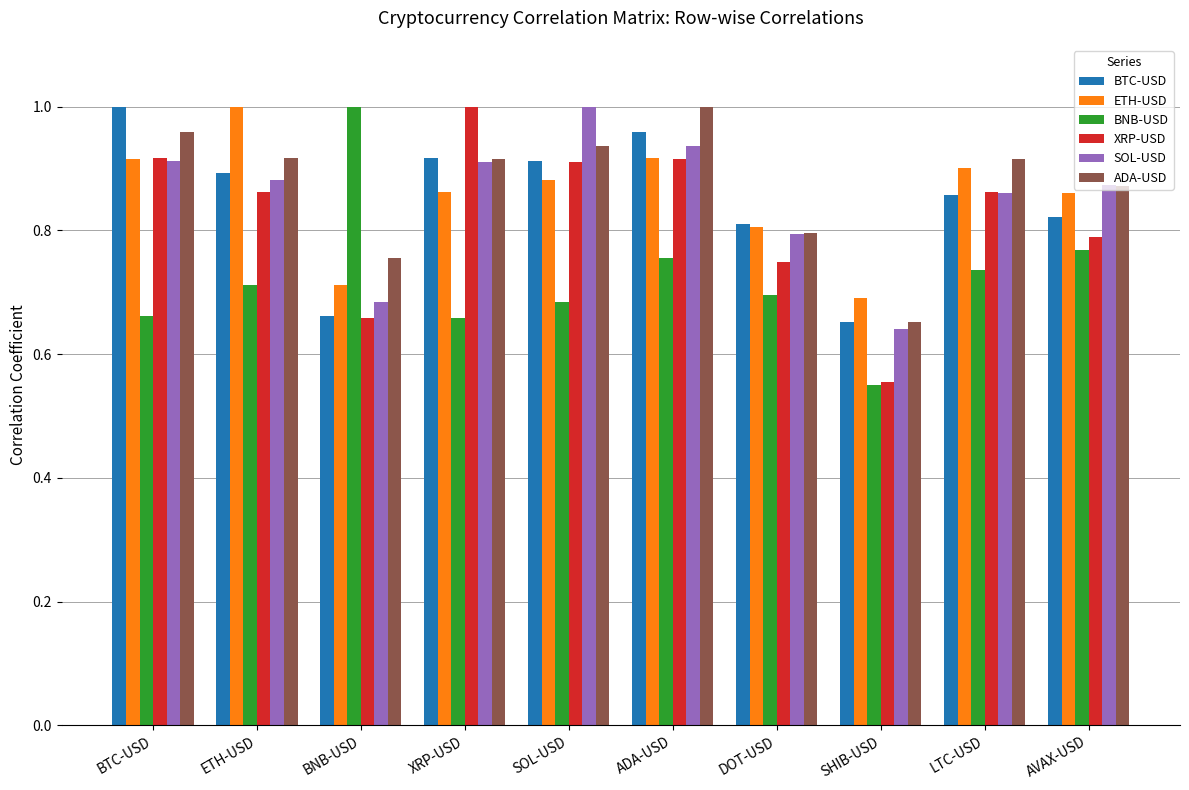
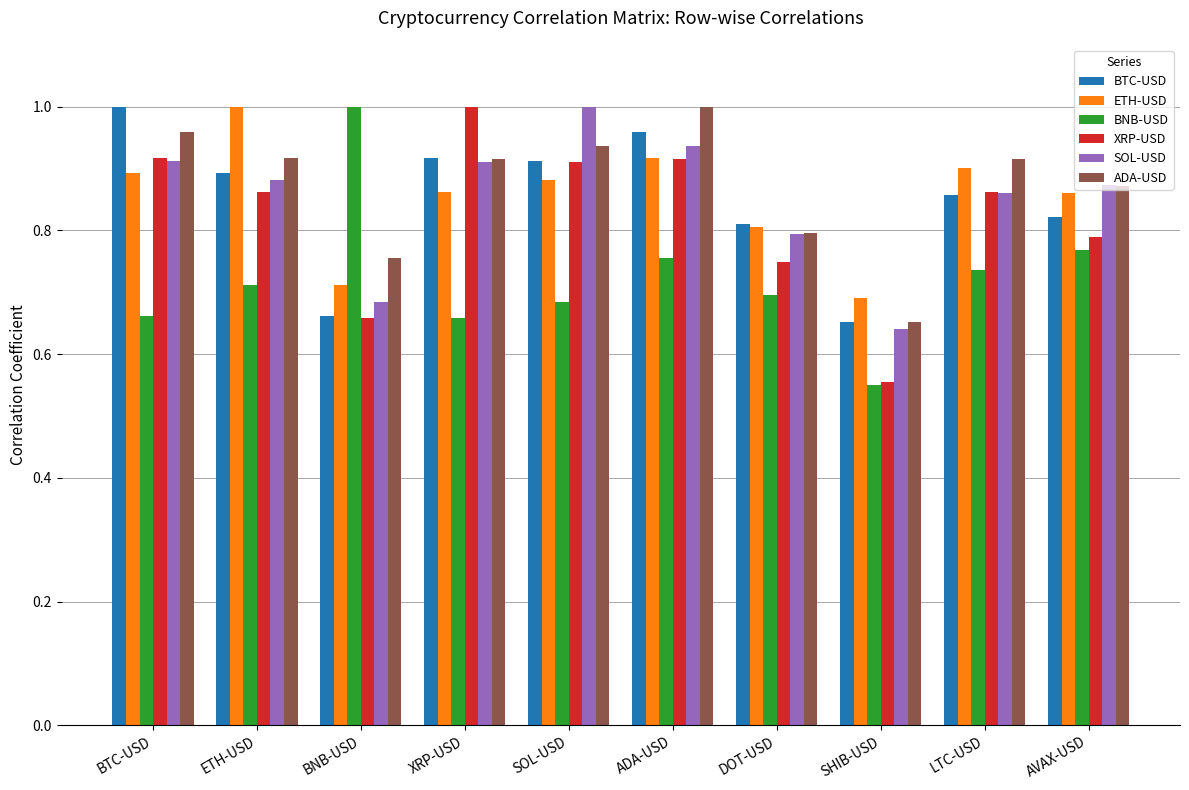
  {
    "BTC-USD": {
      "BTC-USD": 1.00,
      "ETH-USD": 0.89,
      "BNB-USD": 0.66,
      "XRP-USD": 0.92,
      "SOL-USD": 0.91,
      "ADA-USD": 0.96,
      "DOT-USD": 0.81,
      "SHIB-USD": 0.65,
      "LTC-USD": 0.86,
      "AVAX-USD": 0.82
    },
    "ETH-USD": {
-     "BTC-USD": 0.92,
+     "BTC-USD": 0.89,
      "ETH-USD": 1.00,
      "BNB-USD": 0.71,
      "XRP-USD": 0.86,
      "SOL-USD": 0.88,
      "ADA-USD": 0.92,
      "DOT-USD": 0.81,
      "SHIB-USD": 0.69,
      "LTC-USD": 0.90,
      "AVAX-USD": 0.86
    },
    "BNB-USD": {
      "BTC-USD": 0.66,
      "ETH-USD": 0.71,
      "BNB-USD": 1.00,
      "XRP-USD": 0.66,
      "SOL-USD": 0.68,
      "ADA-USD": 0.75,
      "DOT-USD": 0.70,
      "SHIB-USD": 0.55,
      "LTC-USD": 0.74,
      "AVAX-USD": 0.77
    },
    "XRP-USD": {
      "BTC-USD": 0.92,
      "ETH-USD": 0.86,
      "BNB-USD": 0.66,
      "XRP-USD": 1.00,
      "SOL-USD": 0.91,
      "ADA-USD": 0.92,
      "DOT-USD": 0.75,
      "SHIB-USD": 0.56,
      "LTC-USD": 0.86,
      "AVAX-USD": 0.79
    },
    "SOL-USD": {
      "BTC-USD": 0.91,
      "ETH-USD": 0.88,
      "BNB-USD": 0.68,
      "XRP-USD": 0.91,
      "SOL-USD": 1.00,
      "ADA-USD": 0.94,
      "DOT-USD": 0.79,
      "SHIB-USD": 0.64,
      "LTC-USD": 0.86
    },
    "ADA-USD": {
      "BTC-USD": 0.96,
      "ETH-USD": 0.92,
      "BNB-USD": 0.75,
      "XRP-USD": 0.92,
      "SOL-USD": 0.94,
      "ADA-USD": 1.00,
      "DOT-USD": 0.80,
      "SHIB-USD": 0.65,
      "LTC-USD": 0.92
    }
  }
